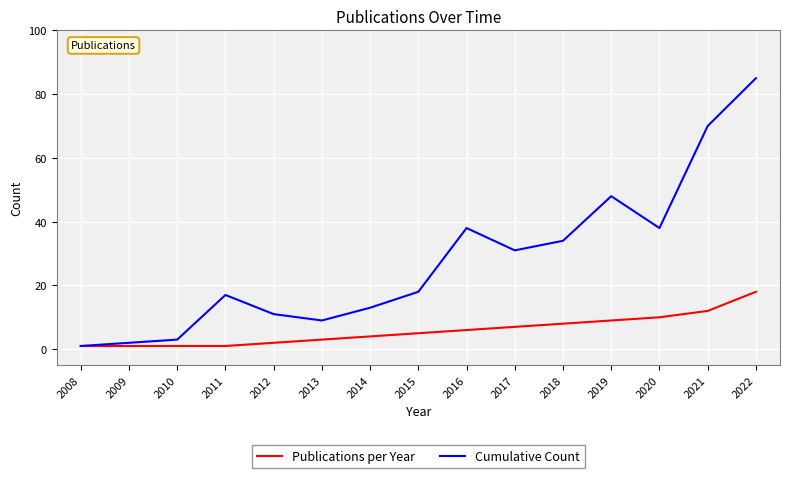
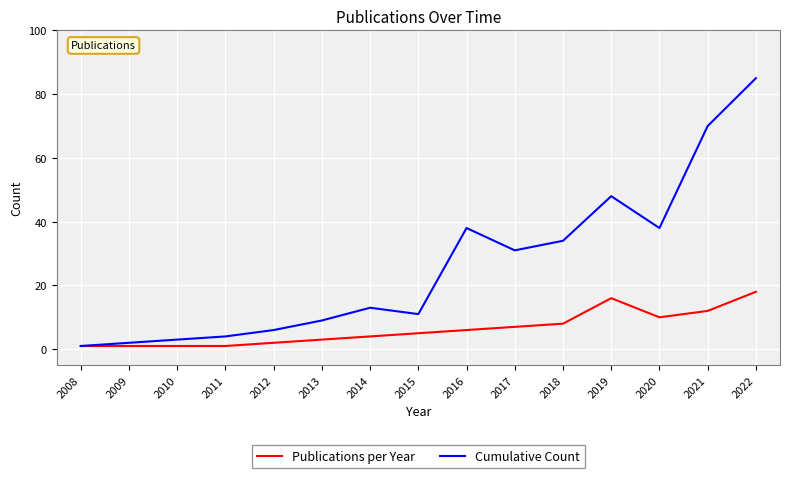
  {
    "Publications per Year": {
      "2009": 1,
      "2010": 1,
      "2011": 1,
      "2012": 2,
      "2013": 3,
      "2014": 4,
      "2015": 5,
      "2016": 6,
      "2017": 7,
      "2018": 8,
-     "2019": 9,
+     "2019": 16,
      "2020": 10,
      "2021": 12,
      "2022": 18
    },
    "Cumulative Count": {
      "2009": 2,
      "2010": 3,
-     "2011": 17,
-     "2012": 11,
+     "2011": 4,
+     "2012": 6,
      "2013": 9,
      "2014": 13,
-     "2015": 18,
+     "2015": 11,
      "2016": 38,
      "2017": 31,
      "2018": 34,
      "2019": 48,
      "2020": 38,
      "2021": 70,
      "2022": 85
    }
  }
